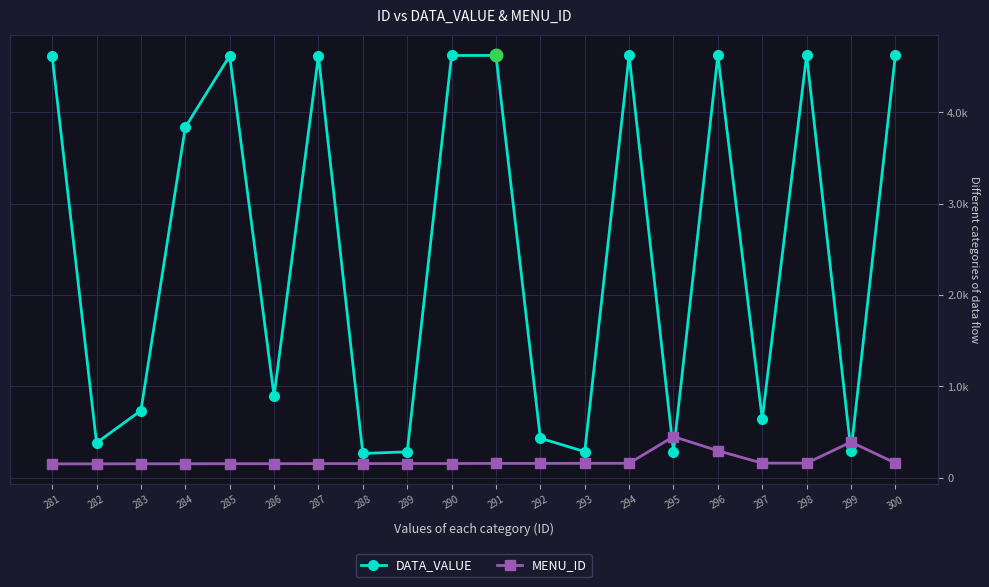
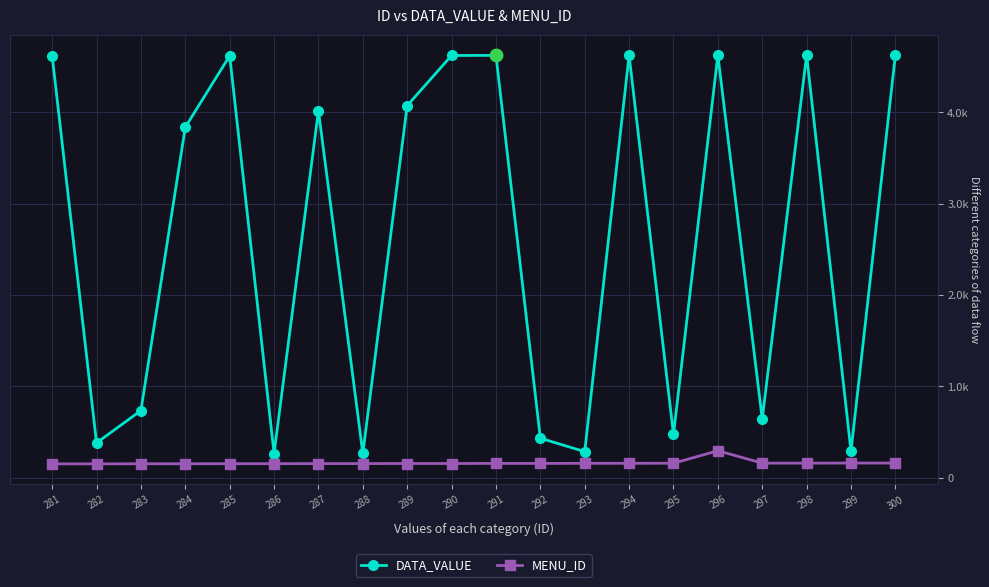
  {
    "DATA_VALUE": {
      "281": 4600,
      "282": 400,
      "283": 700,
      "284": 3800,
      "285": 4600,
-     "286": 900,
-     "287": 4600,
+     "286": 300,
+     "287": 4000,
      "288": 300,
-     "289": 300,
+     "289": 4100,
      "290": 4600,
      "292": 400,
      "293": 300,
      "294": 4600,
-     "295": 300,
+     "295": 500,
      "296": 4600,
      "297": 600,
      "298": 4600,
      "299": 300,
      "300": 4600
    },
    "MENU_ID": {
      "281": 200,
      "282": 200,
      "283": 200,
      "284": 200,
      "285": 200,
      "286": 200,
      "287": 200,
      "288": 200,
      "289": 200,
      "290": 200,
      "291": 200,
      "292": 200,
      "293": 200,
      "294": 200,
-     "295": 400,
+     "295": 200,
      "296": 300,
      "297": 200,
      "298": 200,
-     "299": 400,
+     "299": 200,
      "300": 200
    }
  }
